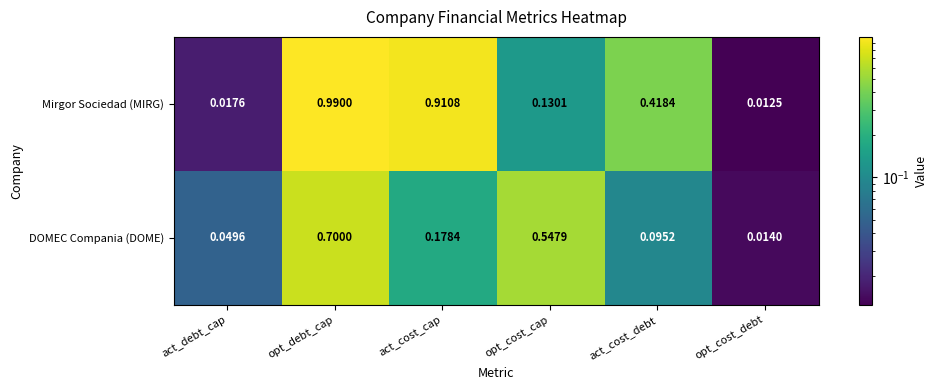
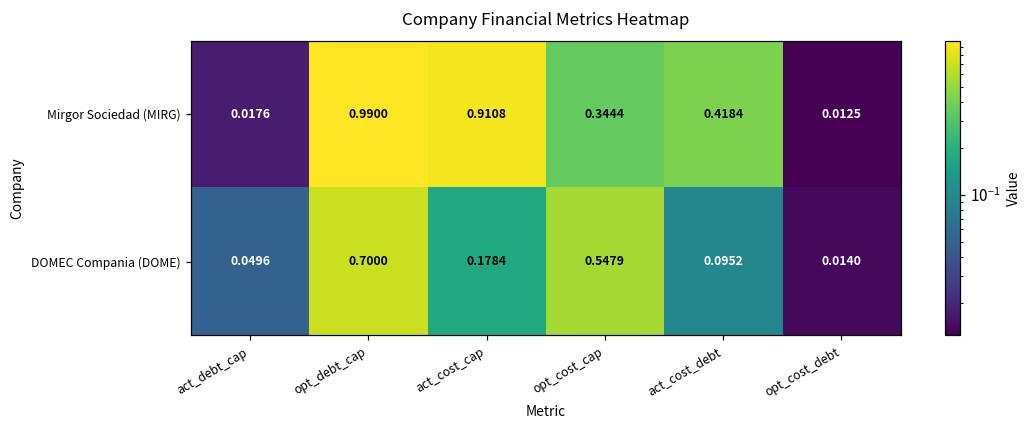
  {
    "Mirgor Sociedad (MIRG)": {
      "act_debt_cap": 0.0176,
      "opt_debt_cap": 0.9900,
      "act_cost_cap": 0.9108,
-     "opt_cost_cap": 0.1301,
+     "opt_cost_cap": 0.3444,
      "act_cost_debt": 0.4184,
      "opt_cost_debt": 0.0125
    },
    "DOMEC Compania (DOME)": {
      "act_debt_cap": 0.0496,
      "opt_debt_cap": 0.7000,
      "act_cost_cap": 0.1784,
      "opt_cost_cap": 0.5479,
      "act_cost_debt": 0.0952,
      "opt_cost_debt": 0.0140
    }
  }
